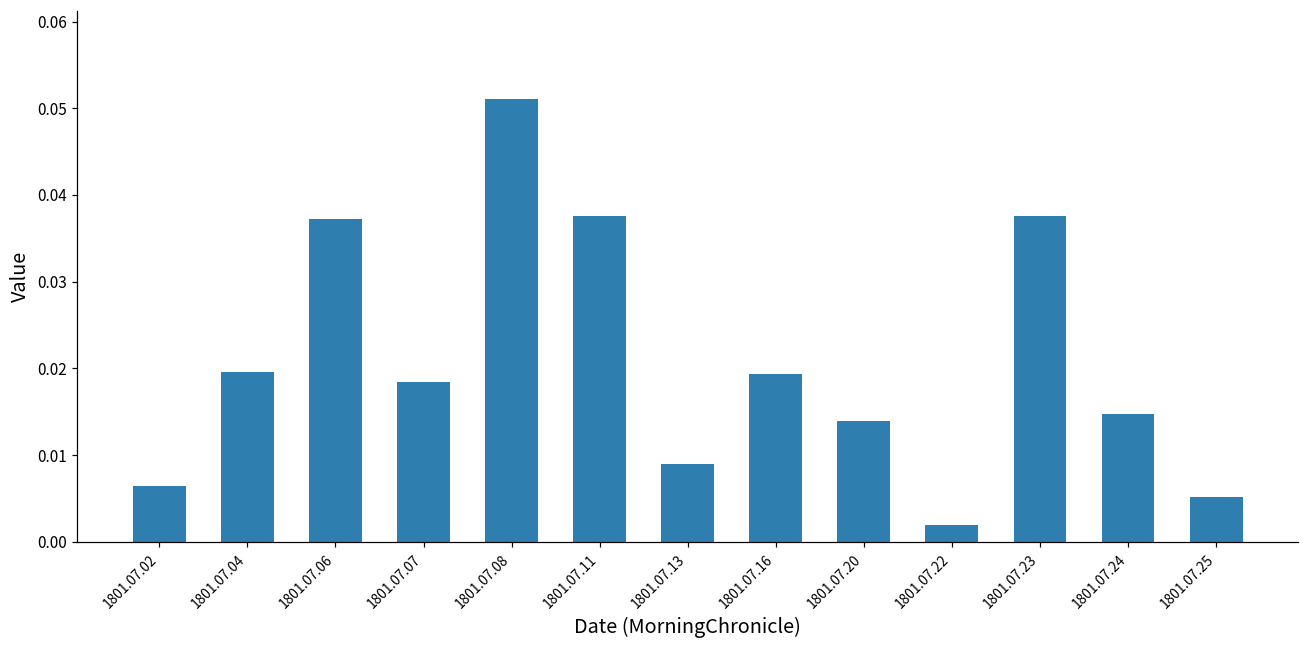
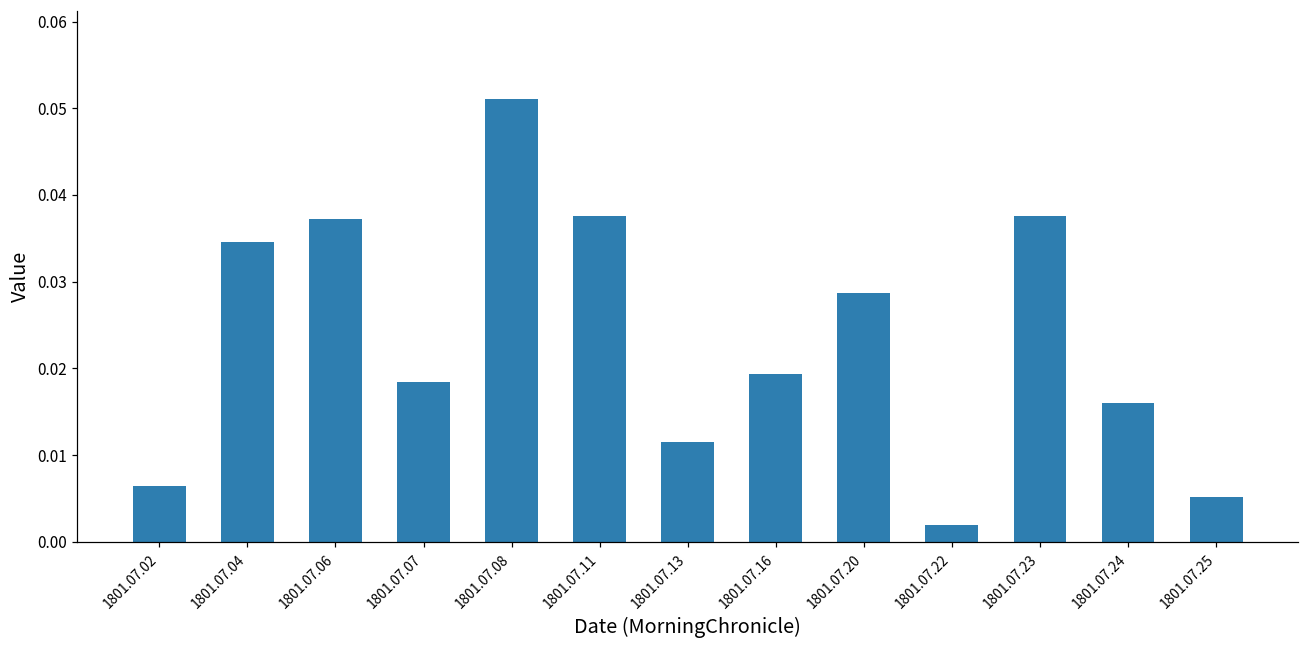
  {
    "1801.07.02": 0.006,
-   "1801.07.04": 0.020,
+   "1801.07.04": 0.035,
    "1801.07.06": 0.037,
    "1801.07.07": 0.018,
    "1801.07.08": 0.051,
    "1801.07.11": 0.038,
-   "1801.07.13": 0.009,
+   "1801.07.13": 0.011,
    "1801.07.16": 0.019,
-   "1801.07.20": 0.014,
+   "1801.07.20": 0.029,
    "1801.07.22": 0.002,
    "1801.07.23": 0.038,
-   "1801.07.24": 0.015,
+   "1801.07.24": 0.016,
    "1801.07.25": 0.005
  }
